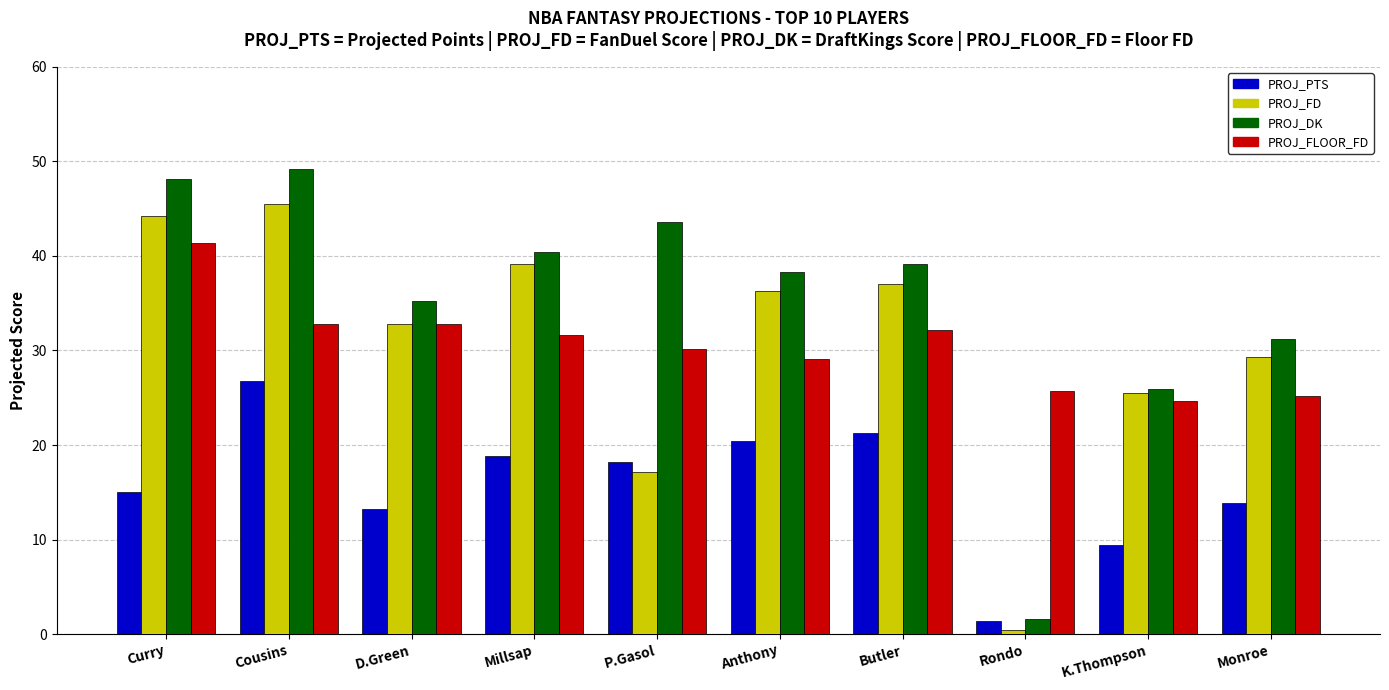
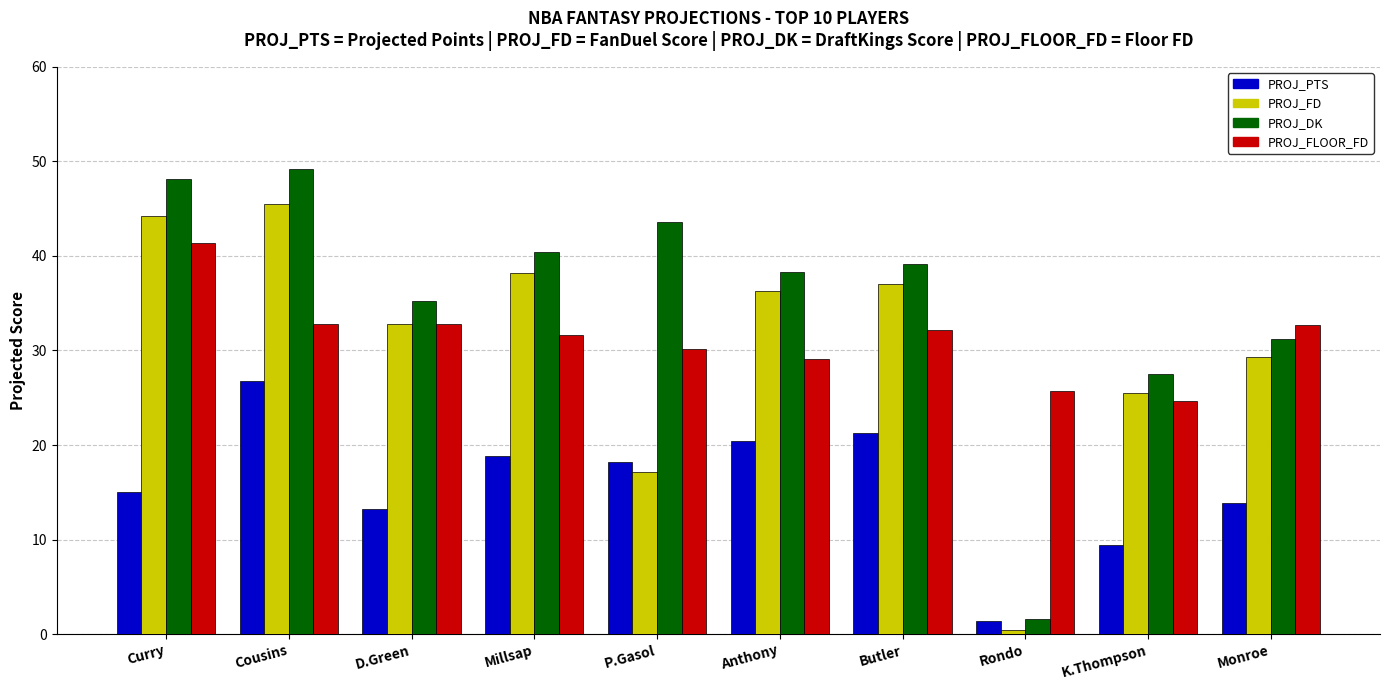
  {
    "PROJ_PTS": {
      "Curry": 15,
      "Cousins": 27,
      "D.Green": 13,
      "Millsap": 19,
      "P.Gasol": 18,
      "Anthony": 20,
      "Butler": 21,
      "Rondo": 1,
      "K.Thompson": 9,
      "Monroe": 14
    },
    "PROJ_FD": {
      "Curry": 44,
      "Cousins": 46,
      "D.Green": 33,
-     "Millsap": 39,
+     "Millsap": 38,
      "P.Gasol": 17,
      "Anthony": 36,
      "Butler": 37,
      "Rondo": 0,
      "K.Thompson": 26,
      "Monroe": 29
    },
    "PROJ_DK": {
      "Curry": 48,
      "Cousins": 49,
      "D.Green": 35,
      "Millsap": 40,
      "P.Gasol": 44,
      "Anthony": 38,
      "Butler": 39,
      "Rondo": 2,
-     "K.Thompson": 26,
+     "K.Thompson": 28,
      "Monroe": 31
    },
    "PROJ_FLOOR_FD": {
      "Curry": 41,
      "Cousins": 33,
      "D.Green": 33,
      "Millsap": 32,
      "P.Gasol": 30,
      "Anthony": 29,
      "Butler": 32,
      "Rondo": 26,
      "K.Thompson": 25,
-     "Monroe": 25
+     "Monroe": 33
    }
  }
